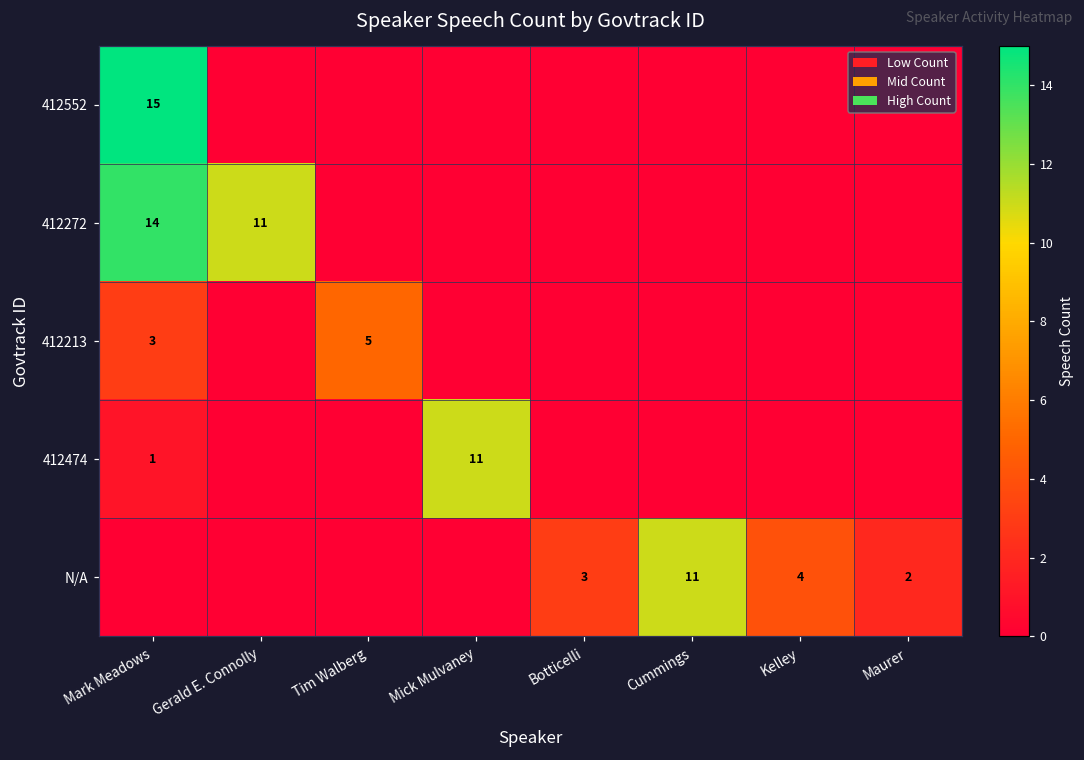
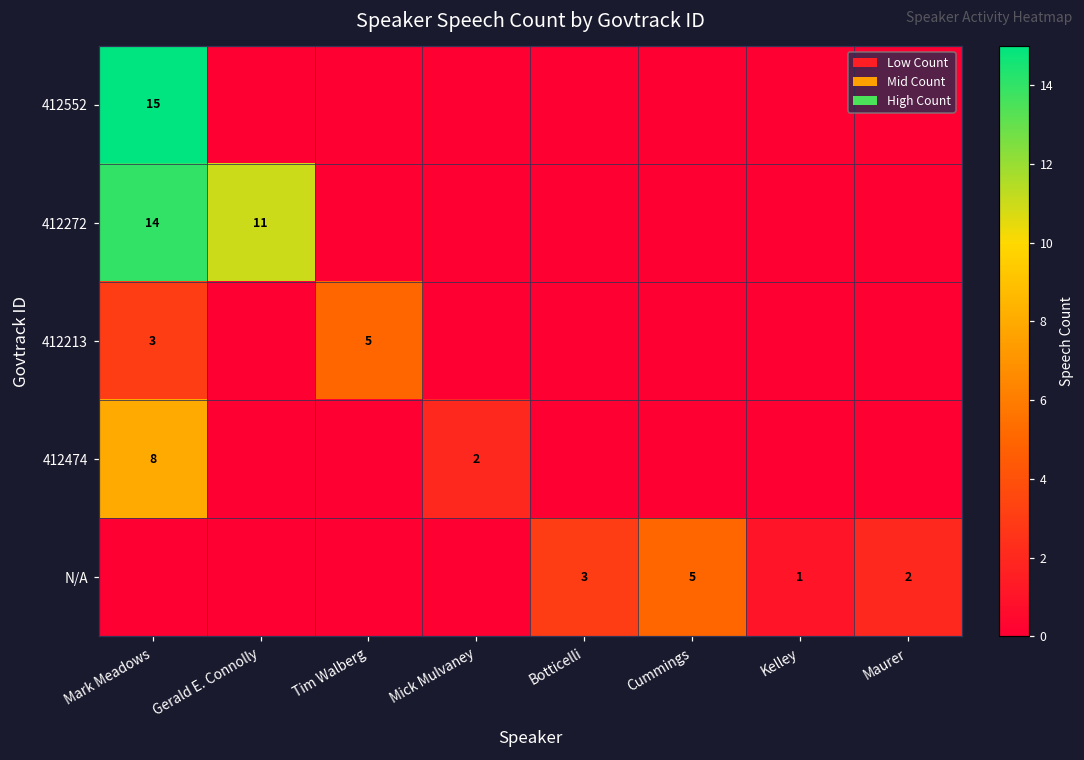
  {
    "412552": {
      "Mark Meadows": 15
    },
    "412272": {
      "Mark Meadows": 14,
      "Gerald E. Connolly": 11
    },
    "412213": {
      "Mark Meadows": 3,
      "Tim Walberg": 5
    },
    "412474": {
-     "Mark Meadows": 1,
-     "Mick Mulvaney": 11
+     "Mark Meadows": 8,
+     "Mick Mulvaney": 2
    },
    "N/A": {
      "Botticelli": 3,
-     "Cummings": 11,
-     "Kelley": 4,
+     "Cummings": 5,
+     "Kelley": 1,
      "Maurer": 2
    }
  }
